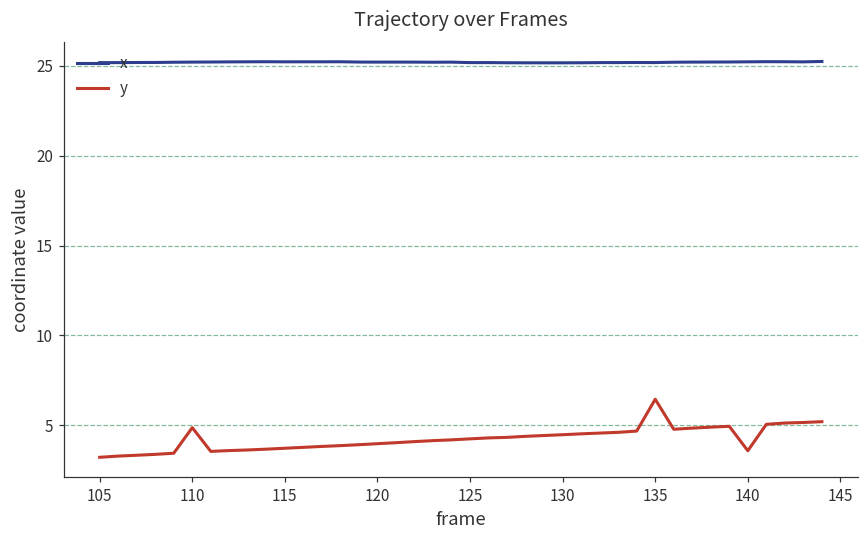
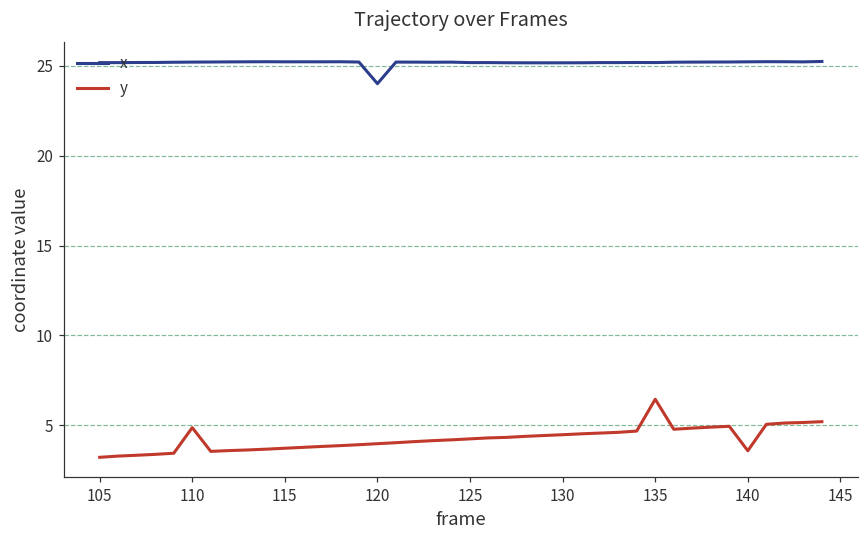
  {
    "x": {
      "105": 25.2,
      "110": 25.2,
      "115": 25.2,
-     "120": 25.2,
+     "120": 24.0,
      "125": 25.2,
      "130": 25.2,
      "135": 25.2,
      "140": 25.2
    },
    "y": {
      "105": 3.2,
      "110": 4.9,
      "115": 3.7,
      "120": 4.0,
      "125": 4.3,
      "130": 4.5,
      "135": 6.5,
      "140": 3.6
    }
  }
